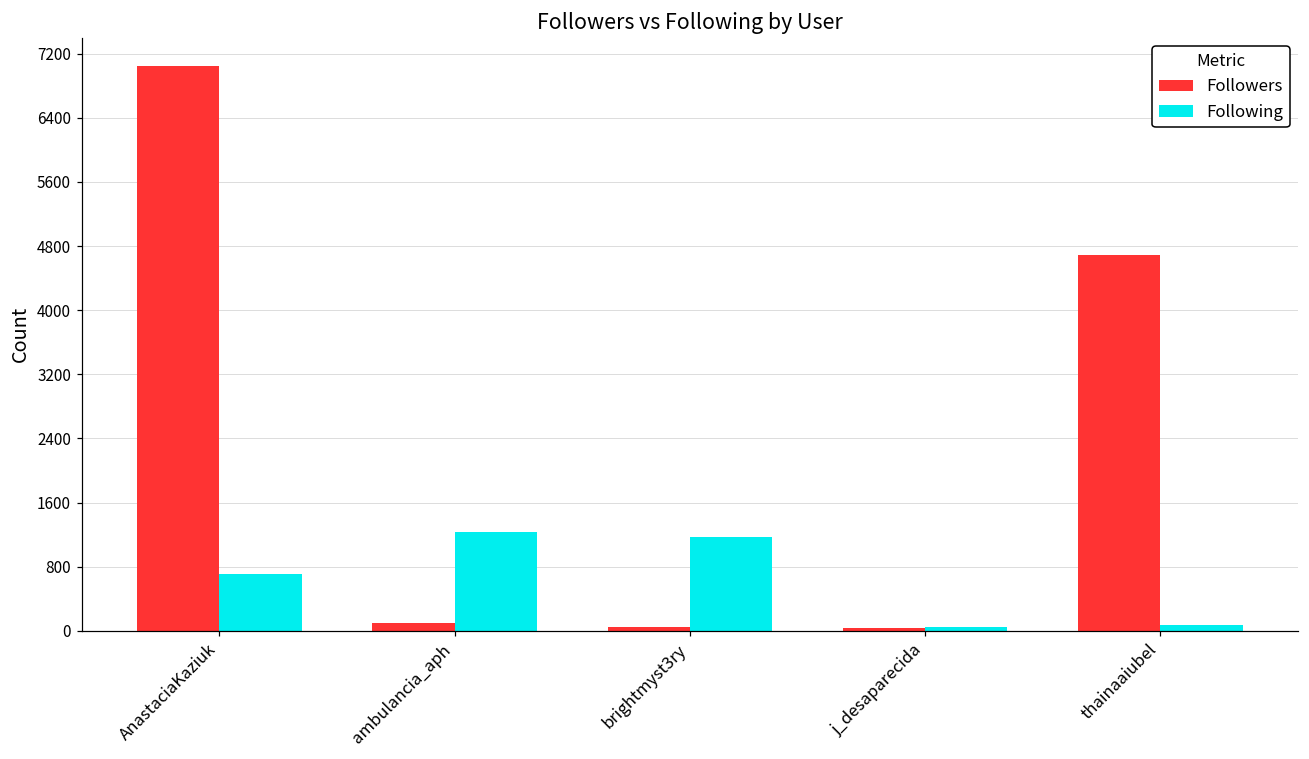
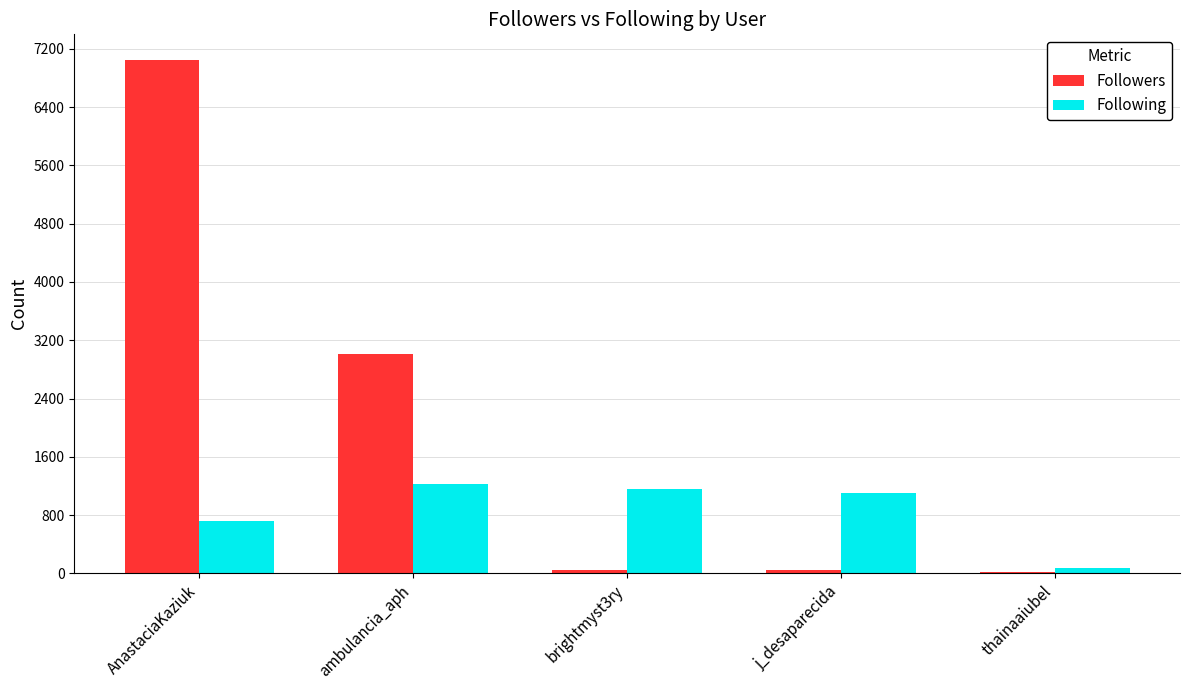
  {
    "Followers": {
      "AnastaciaKaziuk": 7000,
-     "ambulancia_aph": 100,
+     "ambulancia_aph": 3000,
      "brightmyst3ry": 0,
      "j_desaparecida": 0,
-     "thainaaiubel": 4700
+     "thainaaiubel": 0
    },
    "Following": {
      "AnastaciaKaziuk": 700,
      "ambulancia_aph": 1200,
      "brightmyst3ry": 1200,
-     "j_desaparecida": 0,
+     "j_desaparecida": 1100,
      "thainaaiubel": 100
    }
  }
